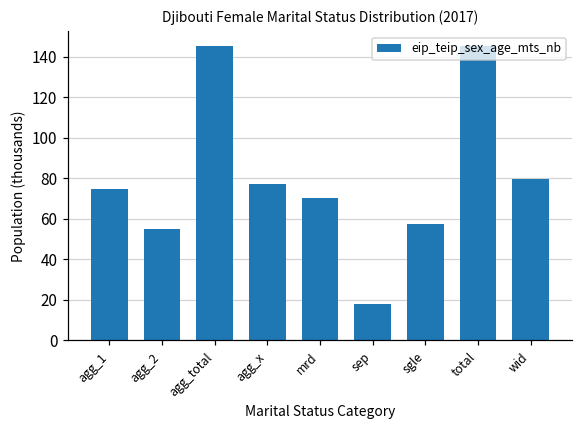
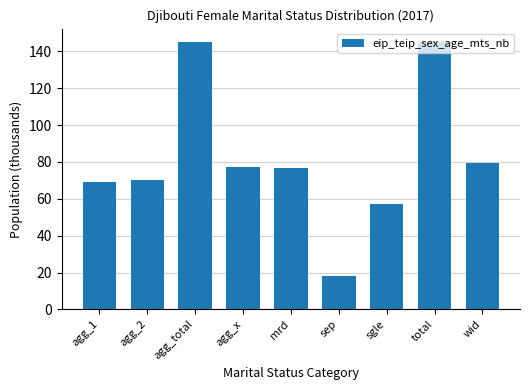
  {
-   "agg_1": 75,
-   "agg_2": 55,
+   "agg_1": 69,
+   "agg_2": 70,
    "agg_total": 145,
    "agg_x": 77,
-   "mrd": 70,
+   "mrd": 77,
    "sep": 18,
    "sgle": 57,
    "wid": 80
  }
